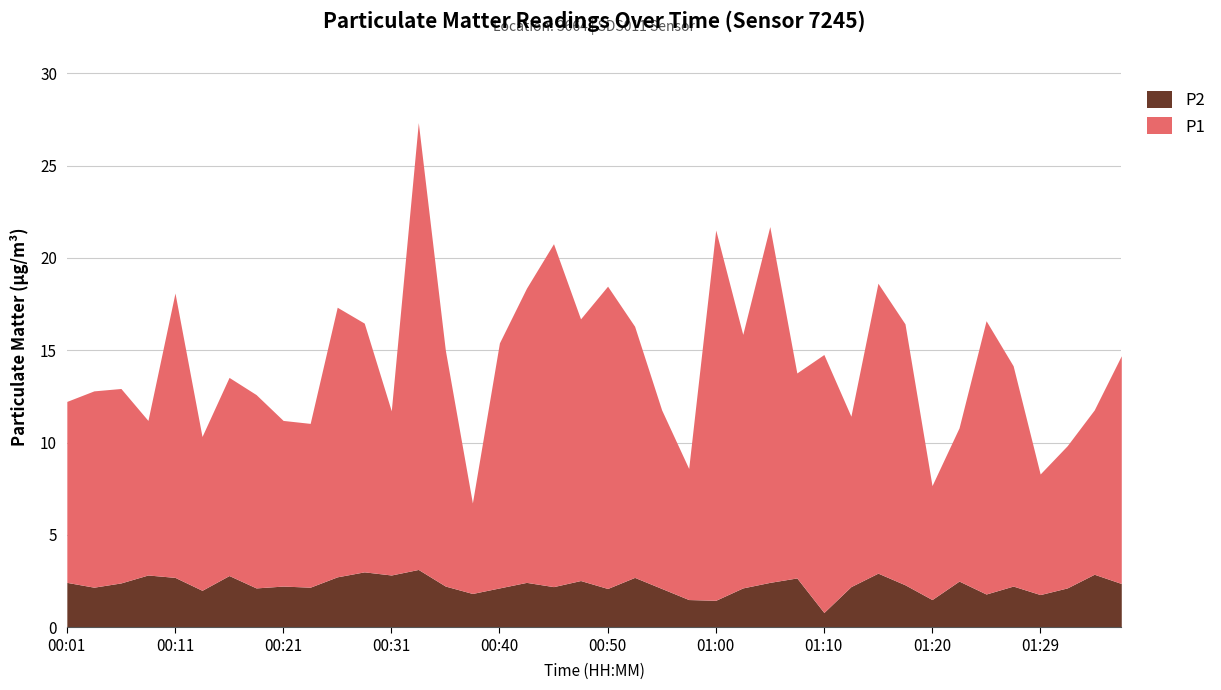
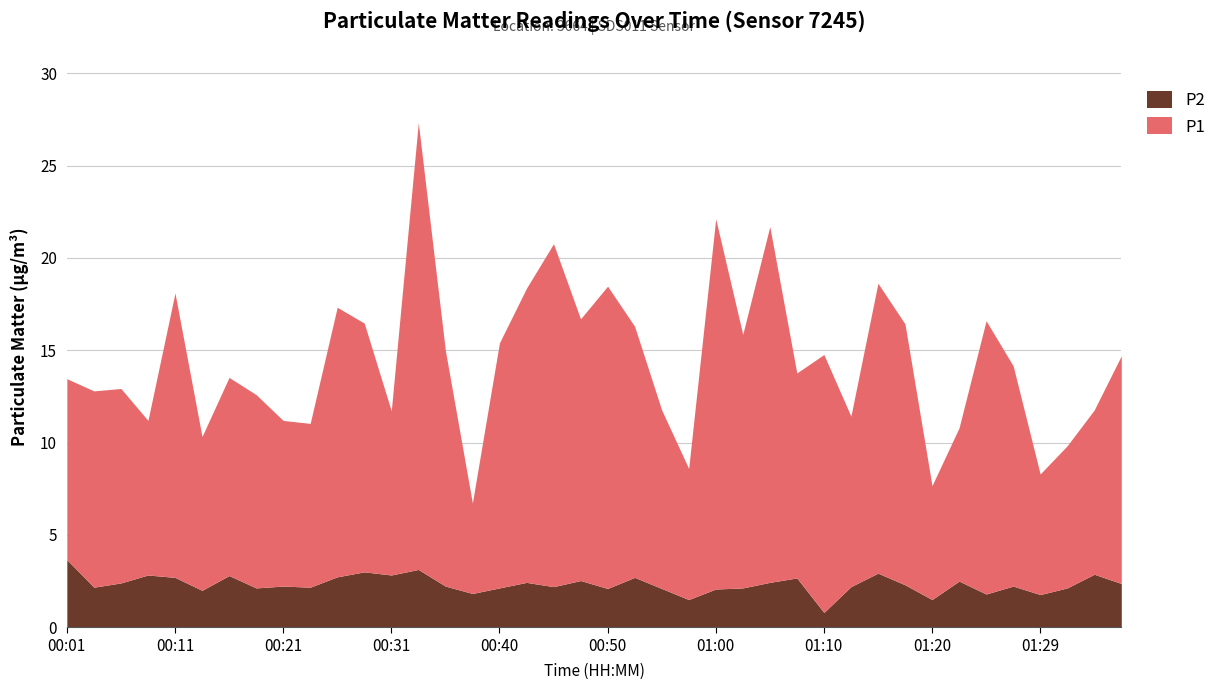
  {
    "P2": {
-     "00:01": 2.4,
-     "01:00": 1.5
+     "00:01": 3.7,
+     "01:00": 2.1
    },
    "P1": {
      "00:01": 9.8,
      "00:11": 15.4,
      "00:21": 9.0,
      "00:31": 8.9,
      "00:40": 13.3,
      "00:50": 16.4,
      "01:00": 20.1,
      "01:10": 14.0,
      "01:20": 6.2,
      "01:29": 6.5
    }
  }
